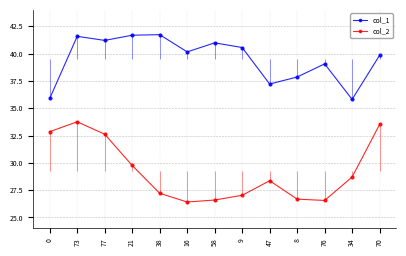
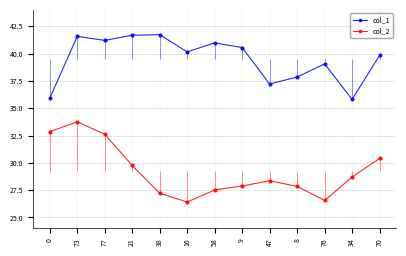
  {
    "col_1": {
      "0": 35.9,
      "73": 41.6,
      "77": 41.2,
      "21": 41.7,
      "38": 41.7,
      "16": 40.2,
      "58": 41.0,
      "9": 40.6,
      "47": 37.2,
      "8": 37.9,
      "76": 39.1,
      "34": 35.8,
      "70": 39.8
    },
    "col_2": {
      "0": 32.9,
      "73": 33.8,
      "77": 32.6,
      "21": 29.8,
      "38": 27.2,
      "16": 26.4,
-     "58": 26.6,
-     "9": 27.0,
+     "58": 27.5,
+     "9": 27.9,
      "47": 28.4,
-     "8": 26.7,
+     "8": 27.8,
      "76": 26.6,
      "34": 28.7,
-     "70": 33.5
+     "70": 30.4
    }
  }
